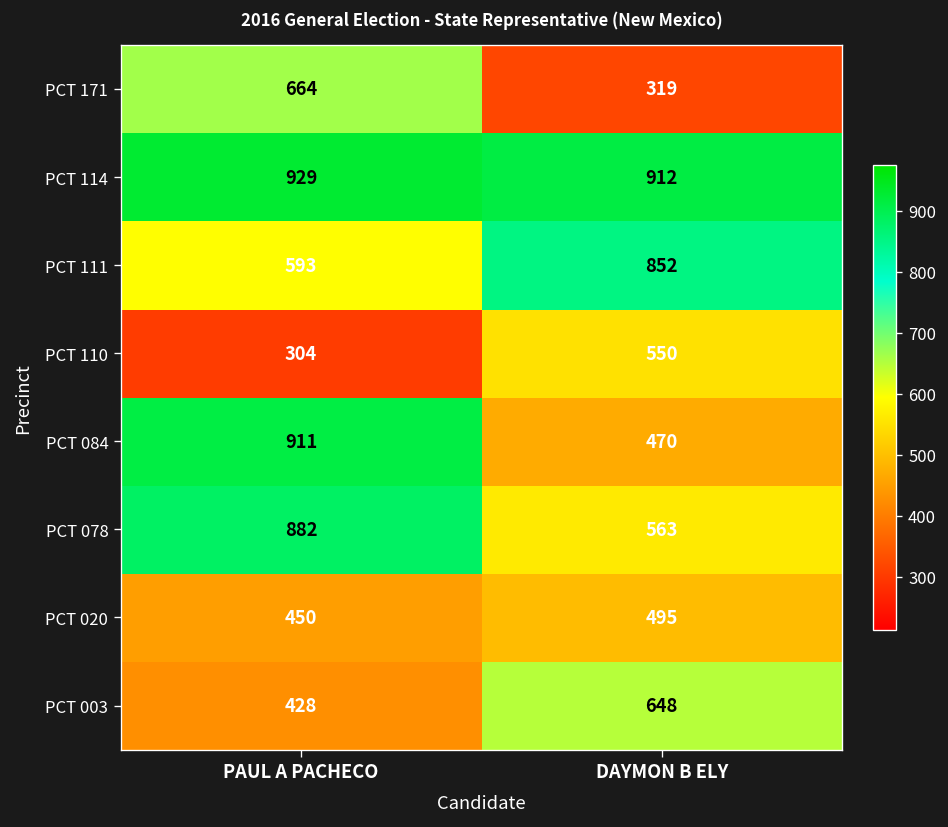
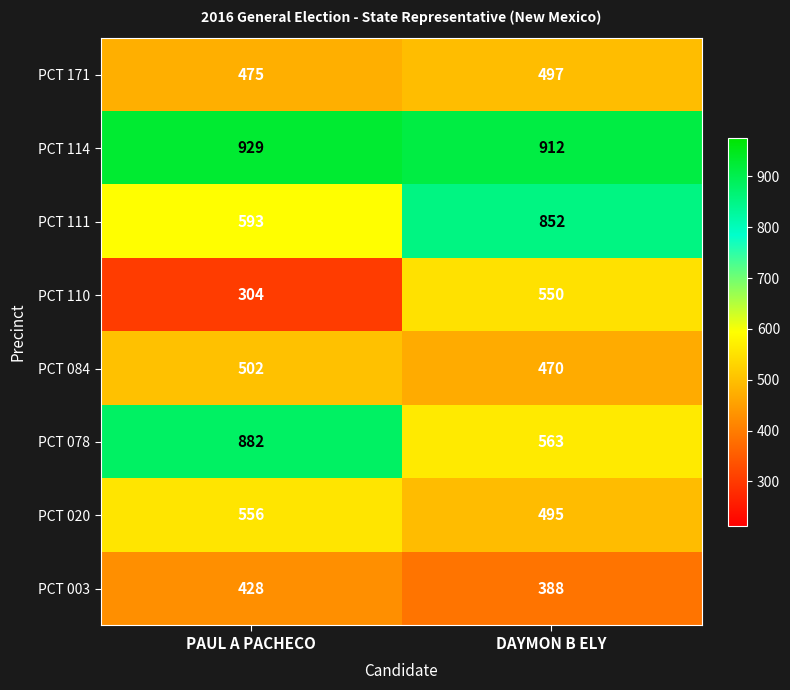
  {
    "PCT 171": {
-     "PAUL A PACHECO": 664,
-     "DAYMON B ELY": 319
+     "PAUL A PACHECO": 475,
+     "DAYMON B ELY": 497
    },
    "PCT 114": {
      "PAUL A PACHECO": 929,
      "DAYMON B ELY": 912
    },
    "PCT 111": {
      "PAUL A PACHECO": 593,
      "DAYMON B ELY": 852
    },
    "PCT 110": {
      "PAUL A PACHECO": 304,
      "DAYMON B ELY": 550
    },
    "PCT 084": {
-     "PAUL A PACHECO": 911,
+     "PAUL A PACHECO": 502,
      "DAYMON B ELY": 470
    },
    "PCT 078": {
      "PAUL A PACHECO": 882,
      "DAYMON B ELY": 563
    },
    "PCT 020": {
-     "PAUL A PACHECO": 450,
+     "PAUL A PACHECO": 556,
      "DAYMON B ELY": 495
    },
    "PCT 003": {
      "PAUL A PACHECO": 428,
-     "DAYMON B ELY": 648
+     "DAYMON B ELY": 388
    }
  }
